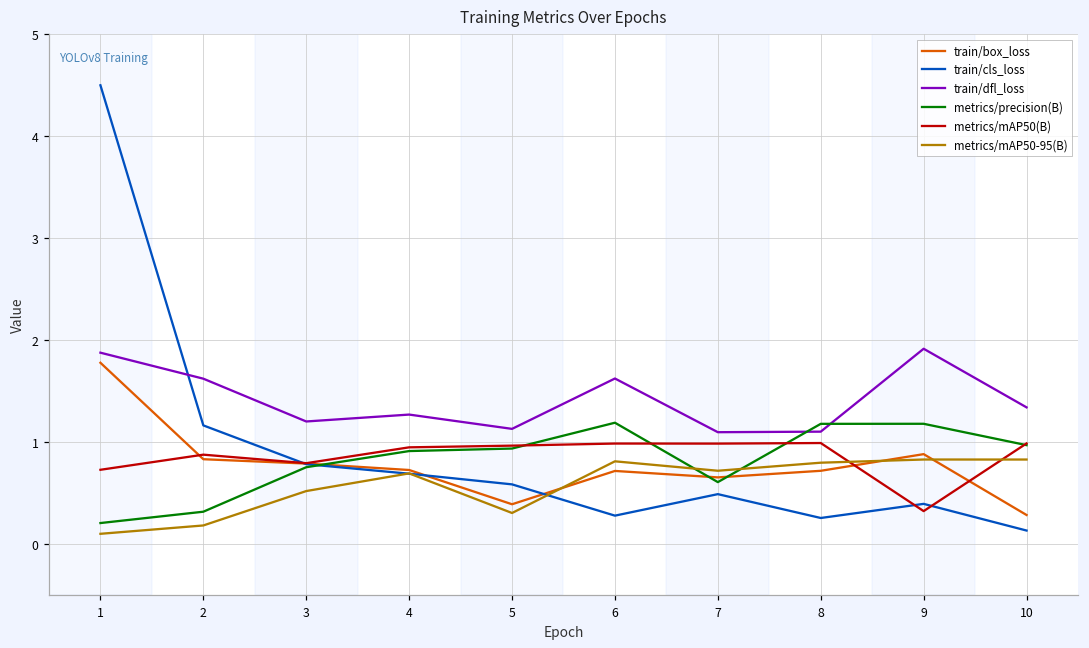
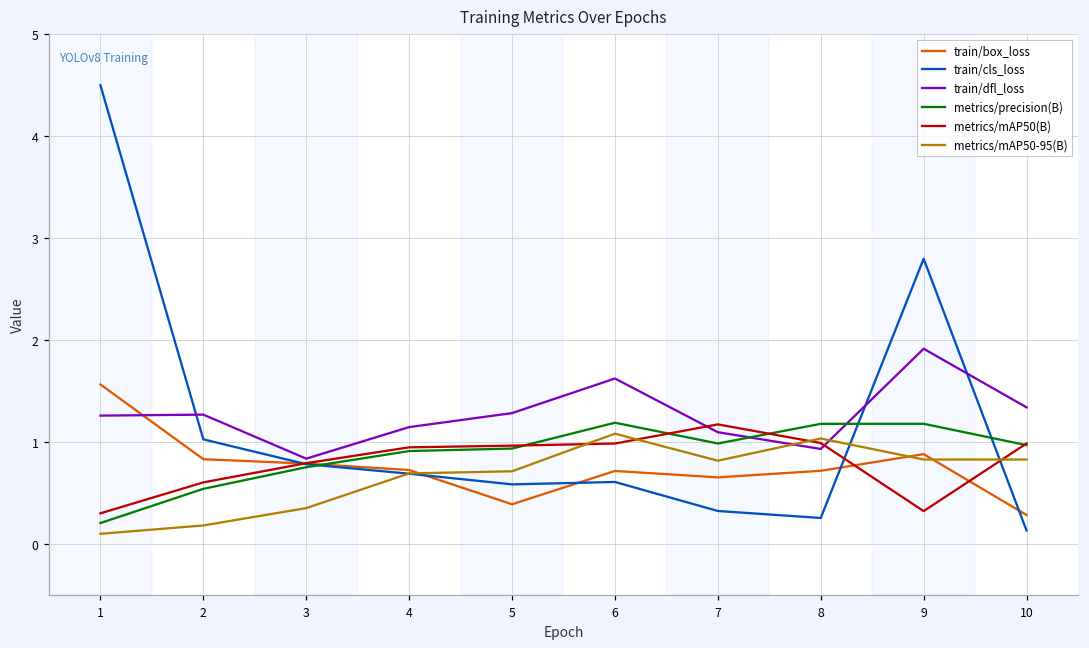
  {
    "train/box_loss": {
-     "1": 1.8,
+     "1": 1.6,
      "2": 0.8,
      "4": 0.7,
      "5": 0.4,
      "6": 0.7,
      "7": 0.7,
      "8": 0.7,
      "9": 0.9,
      "10": 0.3
    },
    "train/cls_loss": {
      "1": 4.5,
-     "2": 1.2,
+     "2": 1.0,
      "5": 0.6,
-     "6": 0.3,
-     "7": 0.5,
+     "6": 0.6,
+     "7": 0.3,
      "8": 0.3,
-     "9": 0.4,
+     "9": 2.8,
      "10": 0.1
    },
    "train/dfl_loss": {
-     "1": 1.9,
-     "2": 1.6,
-     "3": 1.2,
-     "4": 1.3,
-     "5": 1.1,
+     "1": 1.3,
+     "2": 1.3,
+     "3": 0.8,
+     "4": 1.1,
+     "5": 1.3,
      "6": 1.6,
      "7": 1.1,
-     "8": 1.1,
+     "8": 0.9,
      "9": 1.9,
      "10": 1.3
    },
    "metrics/precision(B)": {
      "1": 0.2,
-     "2": 0.3,
+     "2": 0.5,
      "3": 0.8,
      "4": 0.9,
      "5": 0.9,
      "6": 1.2,
-     "7": 0.6,
+     "7": 1.0,
      "8": 1.2,
      "9": 1.2
    },
    "metrics/mAP50(B)": {
-     "1": 0.7,
-     "2": 0.9,
+     "1": 0.3,
+     "2": 0.6,
      "4": 0.9,
      "5": 1.0,
      "6": 1.0,
-     "7": 1.0,
+     "7": 1.2,
      "8": 1.0,
      "9": 0.3
    },
    "metrics/mAP50-95(B)": {
      "1": 0.1,
      "2": 0.2,
-     "3": 0.5,
-     "5": 0.3,
-     "6": 0.8,
-     "7": 0.7,
-     "8": 0.8,
+     "3": 0.4,
+     "5": 0.7,
+     "6": 1.1,
+     "7": 0.8,
+     "8": 1.0,
      "9": 0.8,
      "10": 0.8
    }
  }
